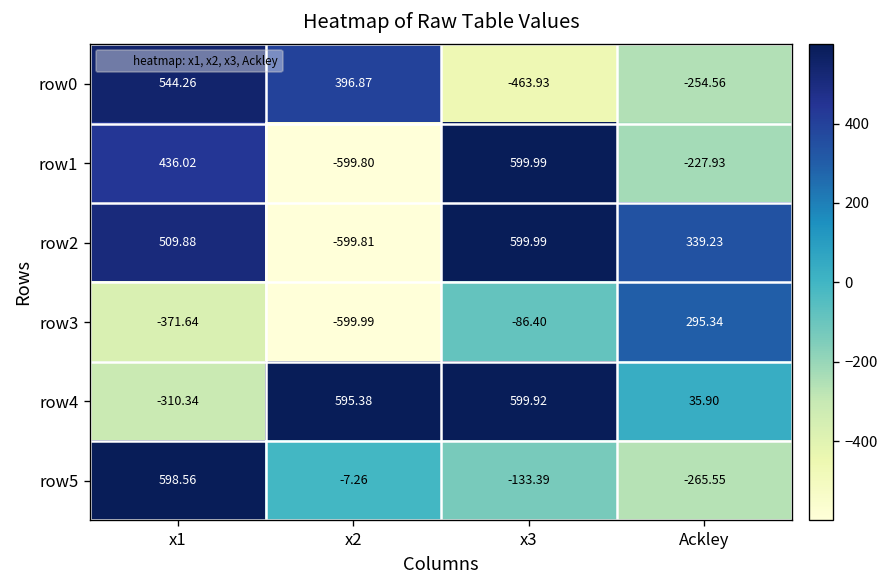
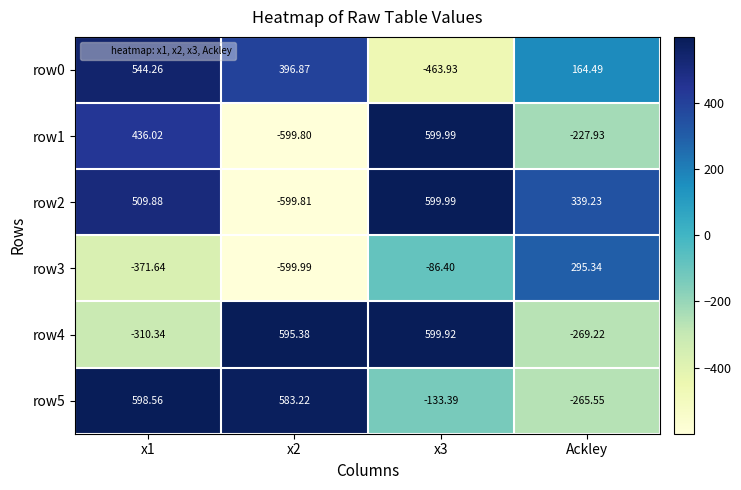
  {
    "row0": {
      "x1": 544.26,
      "x2": 396.87,
      "x3": -463.93,
-     "Ackley": -254.56
+     "Ackley": 164.49
    },
    "row1": {
      "x1": 436.02,
      "x2": -599.80,
      "x3": 599.99,
      "Ackley": -227.93
    },
    "row2": {
      "x1": 509.88,
      "x2": -599.81,
      "x3": 599.99,
      "Ackley": 339.23
    },
    "row3": {
      "x1": -371.64,
      "x2": -599.99,
      "x3": -86.40,
      "Ackley": 295.34
    },
    "row4": {
      "x1": -310.34,
      "x2": 595.38,
      "x3": 599.92,
-     "Ackley": 35.90
+     "Ackley": -269.22
    },
    "row5": {
      "x1": 598.56,
-     "x2": -7.26,
+     "x2": 583.22,
      "x3": -133.39,
      "Ackley": -265.55
    }
  }
